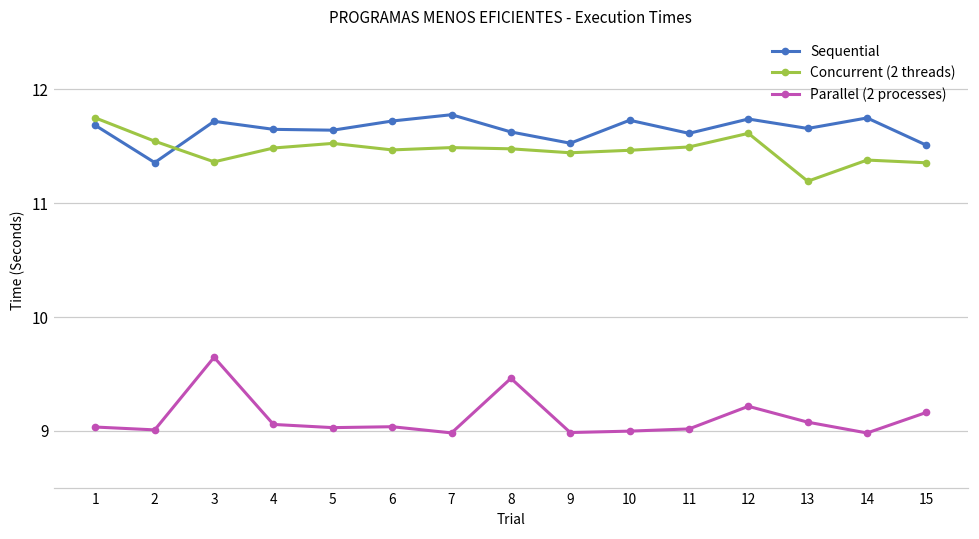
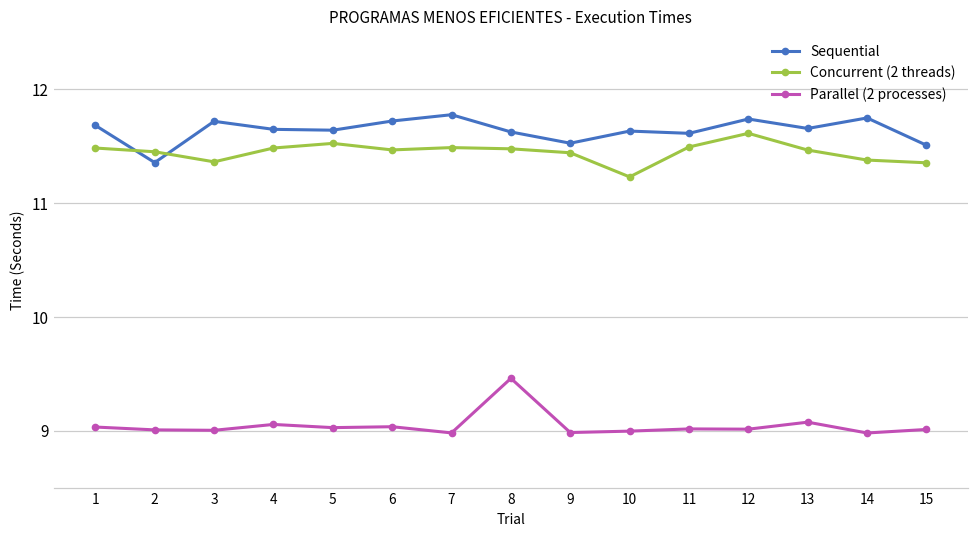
  {
    "Sequential": {
      "1": 11.68,
      "2": 11.36,
      "3": 11.72,
      "4": 11.65,
      "5": 11.64,
      "6": 11.72,
      "7": 11.78,
      "8": 11.62,
      "9": 11.53,
-     "10": 11.73,
+     "10": 11.63,
      "11": 11.61,
      "12": 11.74,
      "13": 11.66,
      "14": 11.75,
      "15": 11.51
    },
    "Concurrent (2 threads)": {
-     "1": 11.75,
-     "2": 11.54,
+     "1": 11.48,
+     "2": 11.45,
      "3": 11.36,
      "4": 11.48,
      "5": 11.52,
      "6": 11.47,
      "7": 11.49,
      "8": 11.48,
      "9": 11.44,
-     "10": 11.46,
+     "10": 11.23,
      "11": 11.49,
      "12": 11.61,
-     "13": 11.19,
+     "13": 11.47,
      "14": 11.38,
      "15": 11.35
    },
    "Parallel (2 processes)": {
      "1": 9.03,
      "2": 9.01,
-     "3": 9.65,
+     "3": 9.01,
      "4": 9.06,
      "5": 9.03,
      "6": 9.04,
      "7": 8.98,
      "8": 9.46,
      "9": 8.99,
      "10": 9.00,
      "11": 9.02,
-     "12": 9.22,
+     "12": 9.02,
      "13": 9.08,
      "14": 8.98,
-     "15": 9.16
+     "15": 9.01
    }
  }
